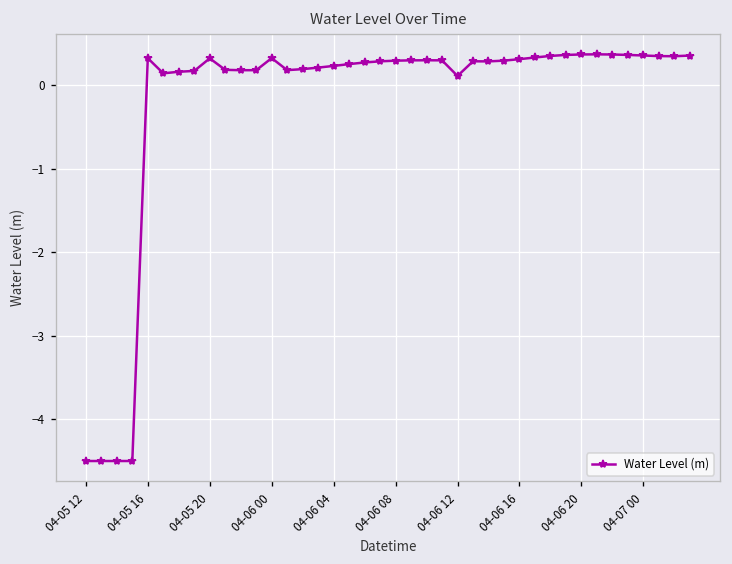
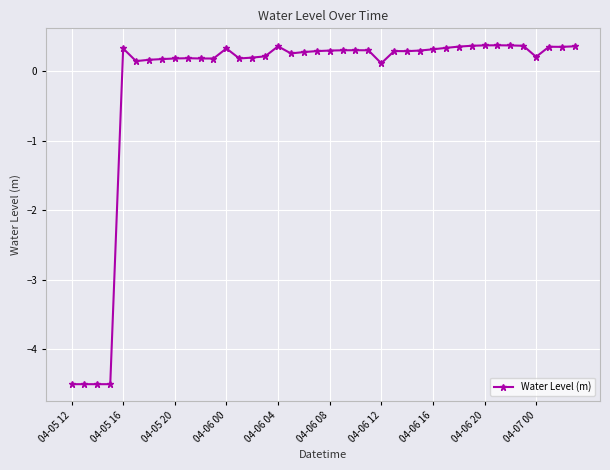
  {
    "04-05 12": -4.5,
    "04-05 16": 0.3,
-   "04-05 20": 0.3,
+   "04-05 20": 0.2,
    "04-06 00": 0.3,
-   "04-06 04": 0.2,
+   "04-06 04": 0.4,
    "04-06 08": 0.3,
    "04-06 12": 0.1,
    "04-06 16": 0.3,
    "04-06 20": 0.4,
-   "04-07 00": 0.4
+   "04-07 00": 0.2
  }
